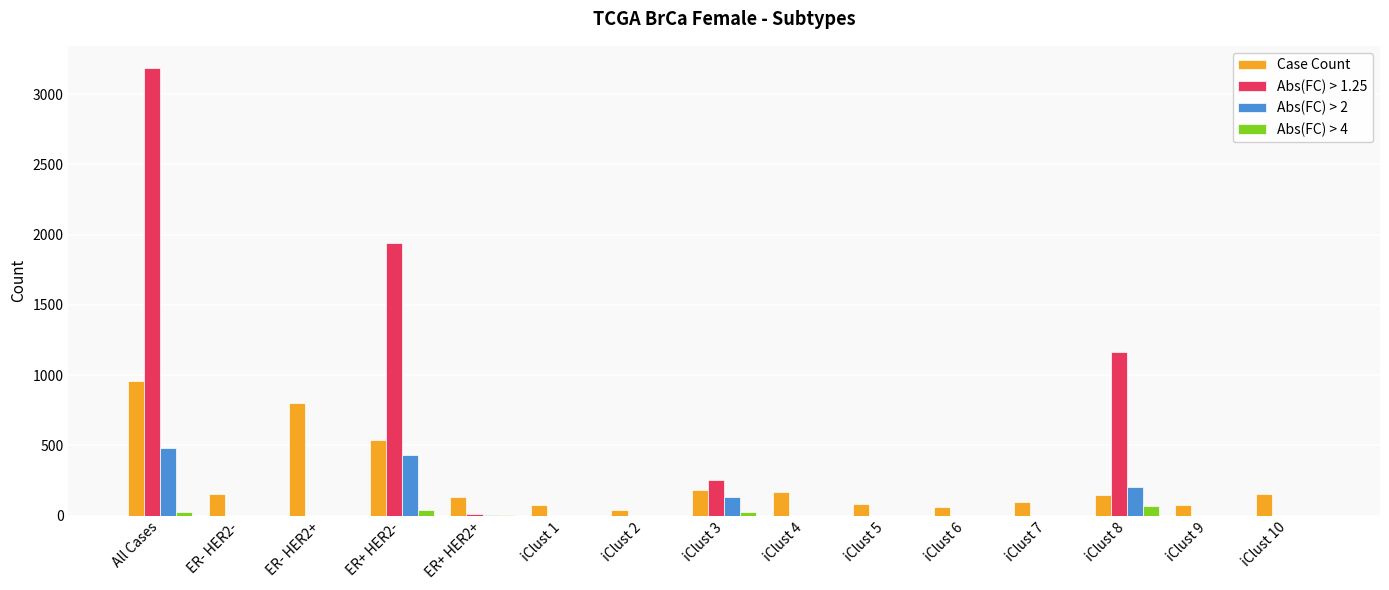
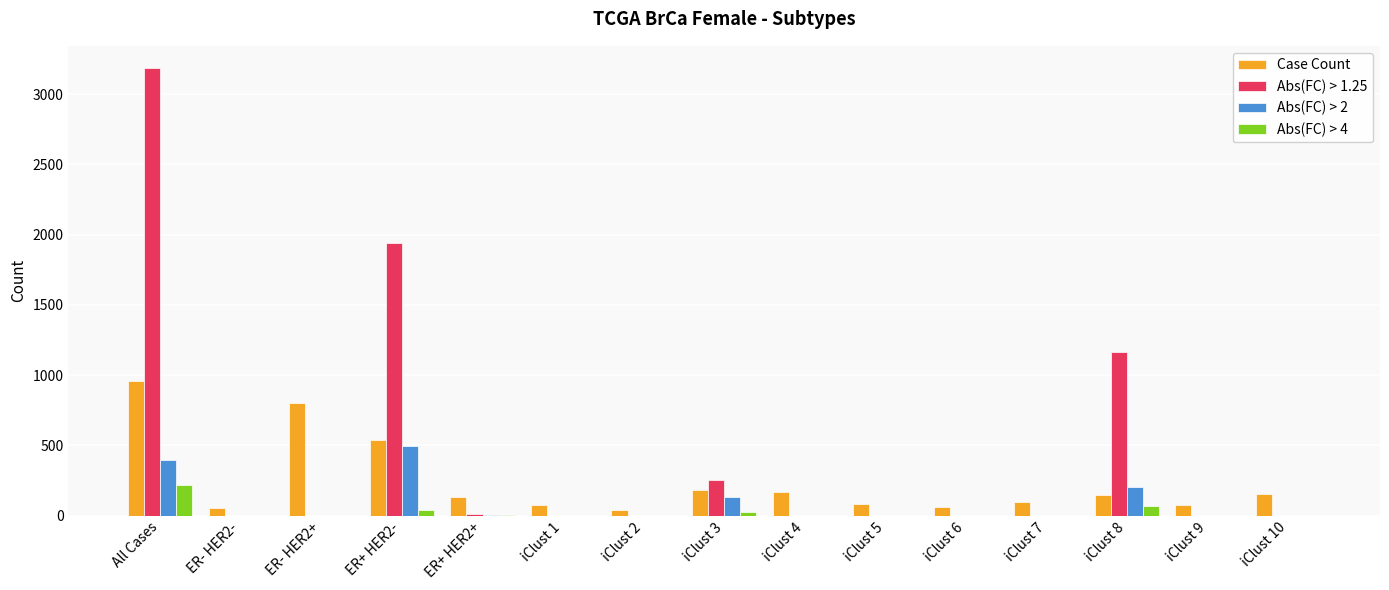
  {
    "Case Count": {
      "All Cases": 960,
-     "ER- HER2-": 160,
+     "ER- HER2-": 60,
      "ER- HER2+": 800,
      "ER+ HER2-": 540,
      "ER+ HER2+": 130,
      "iClust 1": 80,
      "iClust 2": 40,
      "iClust 3": 180,
      "iClust 4": 170,
      "iClust 5": 80,
      "iClust 6": 60,
      "iClust 7": 100,
      "iClust 8": 150,
      "iClust 9": 70,
      "iClust 10": 160
    },
    "Abs(FC) > 1.25": {
      "All Cases": 3180,
      "ER- HER2-": 0,
      "ER- HER2+": 0,
      "ER+ HER2-": 1940,
      "iClust 1": 0,
      "iClust 2": 0,
      "iClust 3": 250,
      "iClust 5": 0,
      "iClust 6": 0,
      "iClust 8": 1160,
      "iClust 9": 0,
      "iClust 10": 0
    },
    "Abs(FC) > 2": {
-     "All Cases": 480,
+     "All Cases": 400,
      "ER- HER2-": 0,
      "ER- HER2+": 0,
-     "ER+ HER2-": 430,
+     "ER+ HER2-": 500,
      "iClust 1": 0,
      "iClust 2": 0,
      "iClust 3": 130,
      "iClust 5": 0,
      "iClust 6": 0,
      "iClust 8": 210,
      "iClust 9": 0,
      "iClust 10": 0
    },
    "Abs(FC) > 4": {
-     "All Cases": 30,
+     "All Cases": 220,
      "ER- HER2-": 0,
      "ER- HER2+": 0,
      "ER+ HER2-": 40,
      "iClust 1": 0,
      "iClust 2": 0,
      "iClust 3": 30,
      "iClust 5": 0,
      "iClust 6": 0,
      "iClust 8": 70,
      "iClust 9": 0,
      "iClust 10": 0
    }
  }
